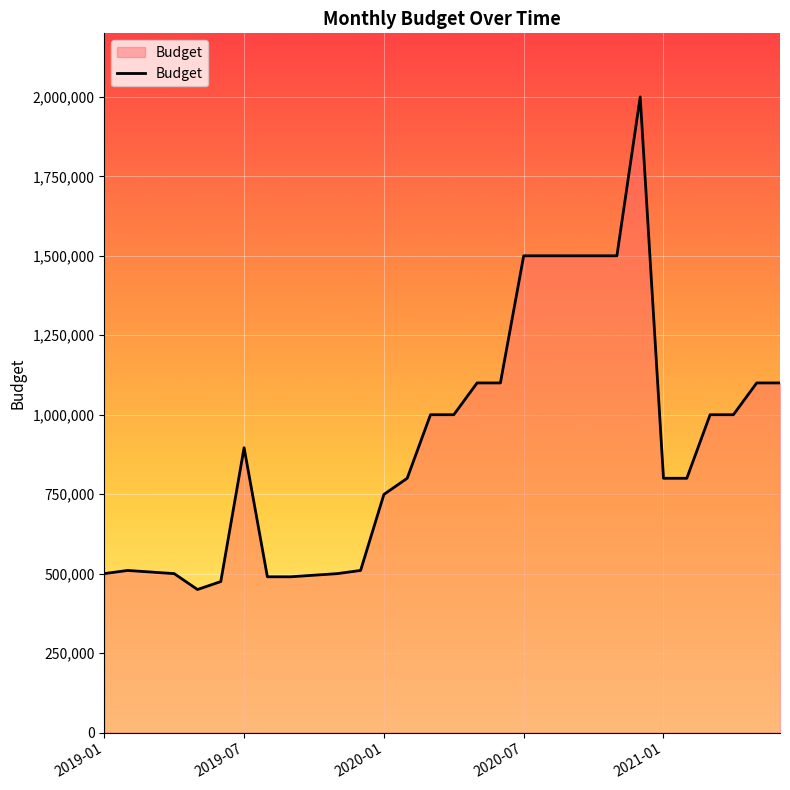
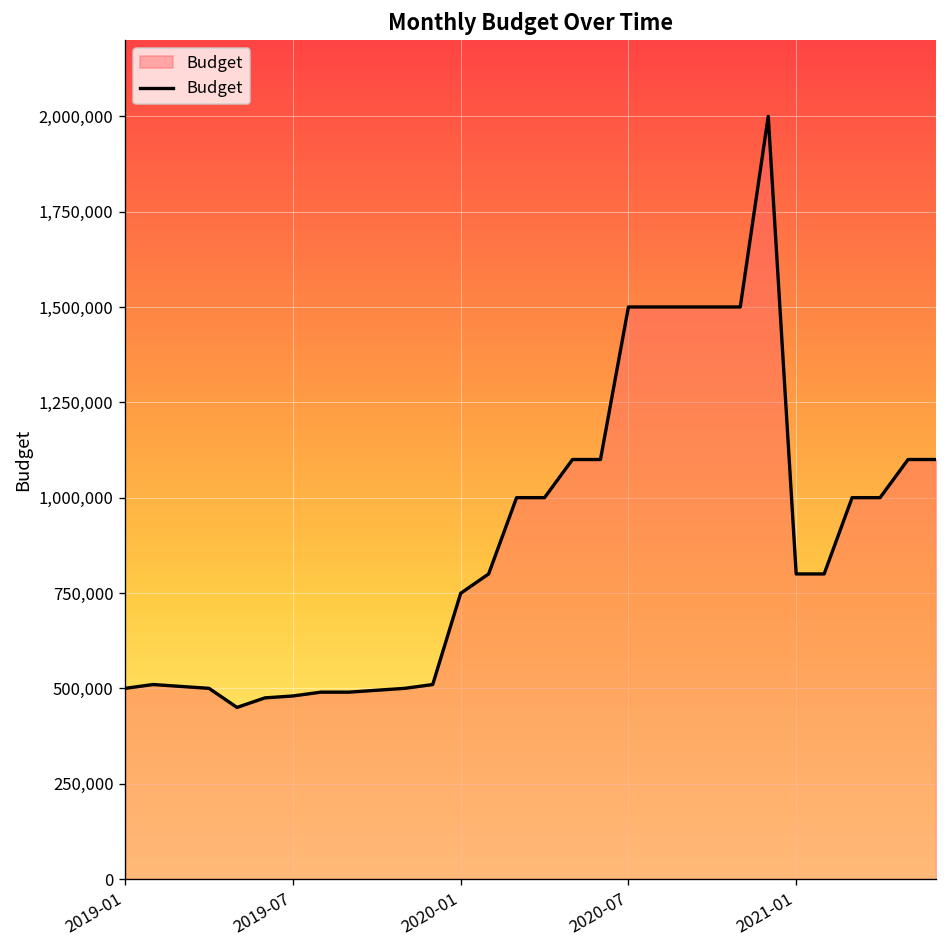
  {
    "2019-01": "500,000",
-   "2019-07": "900,000",
+   "2019-07": "480,000",
    "2020-01": "750,000",
    "2020-07": "1,500,000",
    "2021-01": "800,000"
  }
